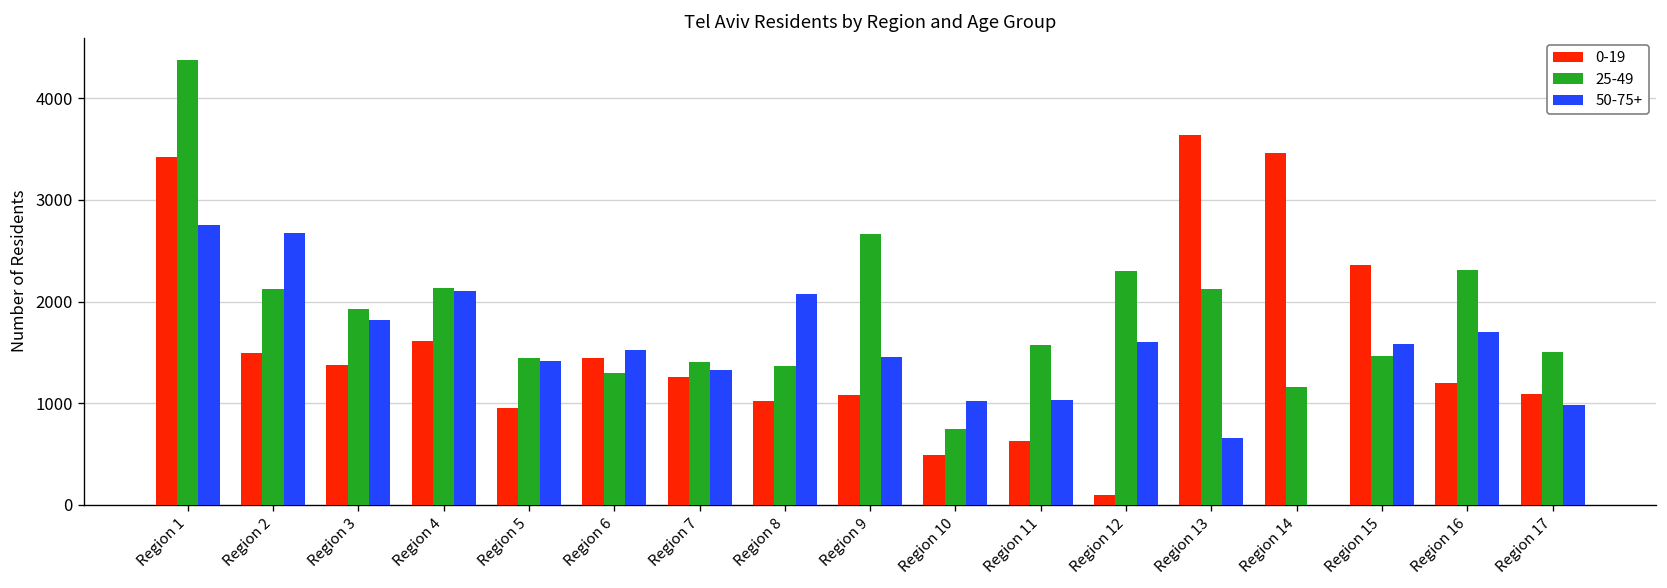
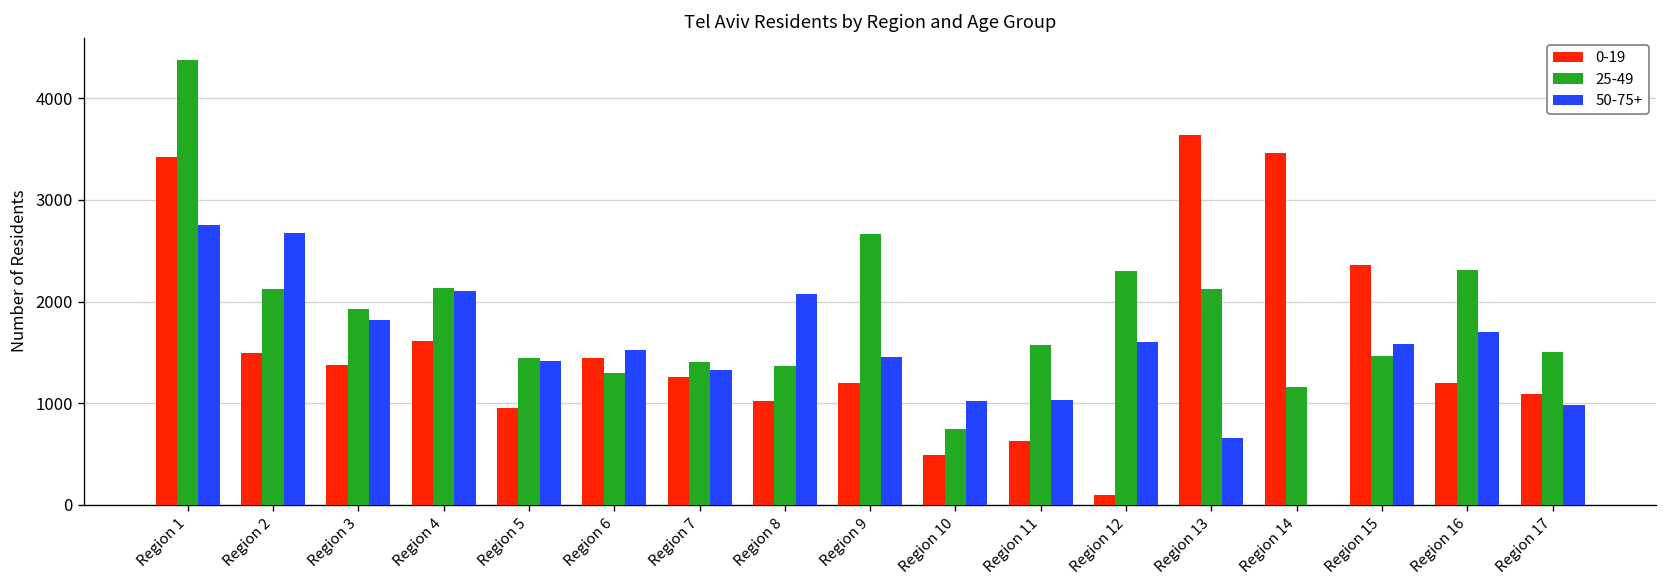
  {
    "0-19": {
      "Region 1": 3400,
      "Region 2": 1500,
      "Region 3": 1400,
      "Region 4": 1600,
      "Region 5": 1000,
      "Region 6": 1400,
      "Region 7": 1300,
      "Region 8": 1000,
-     "Region 9": 1100,
+     "Region 9": 1200,
      "Region 10": 500,
      "Region 11": 600,
      "Region 12": 100,
      "Region 13": 3600,
      "Region 14": 3500,
      "Region 15": 2400,
      "Region 16": 1200,
      "Region 17": 1100
    },
    "25-49": {
      "Region 1": 4400,
      "Region 2": 2100,
      "Region 3": 1900,
      "Region 4": 2100,
      "Region 5": 1400,
      "Region 6": 1300,
      "Region 7": 1400,
      "Region 8": 1400,
      "Region 9": 2700,
      "Region 10": 700,
      "Region 11": 1600,
      "Region 12": 2300,
      "Region 13": 2100,
      "Region 14": 1200,
      "Region 15": 1500,
      "Region 16": 2300,
      "Region 17": 1500
    },
    "50-75+": {
      "Region 1": 2800,
      "Region 2": 2700,
      "Region 3": 1800,
      "Region 4": 2100,
      "Region 5": 1400,
      "Region 6": 1500,
      "Region 7": 1300,
      "Region 8": 2100,
      "Region 9": 1500,
      "Region 10": 1000,
      "Region 11": 1000,
      "Region 12": 1600,
      "Region 13": 700,
      "Region 14": 0,
      "Region 15": 1600,
      "Region 16": 1700,
      "Region 17": 1000
    }
  }
